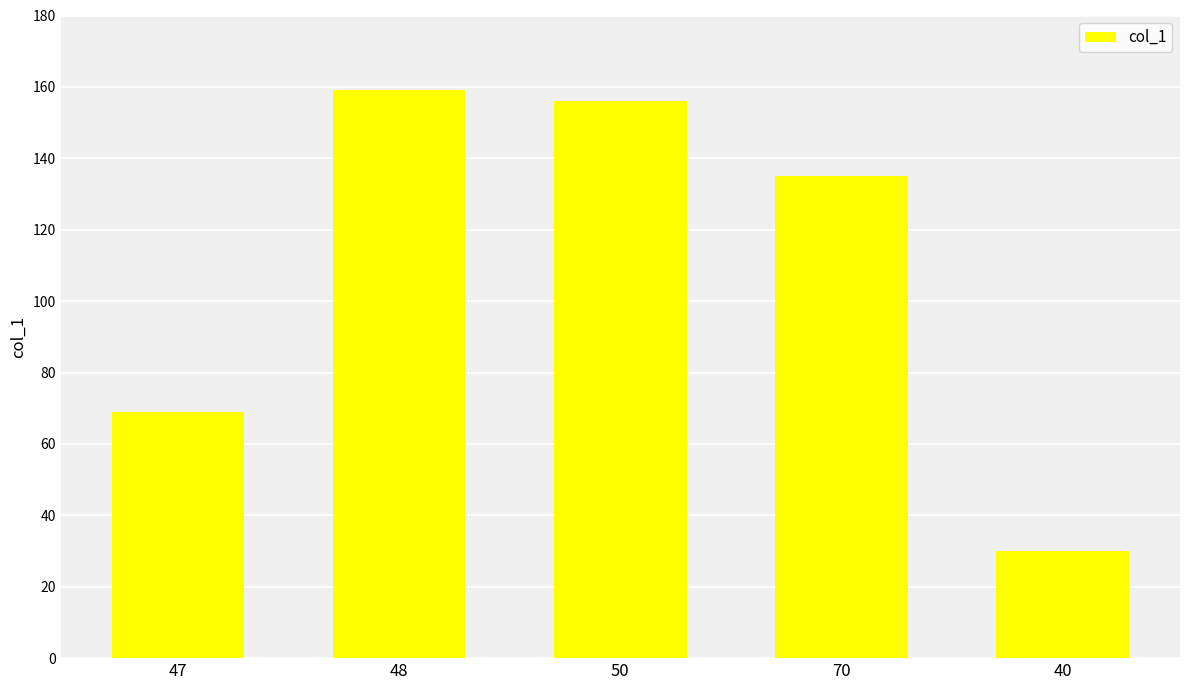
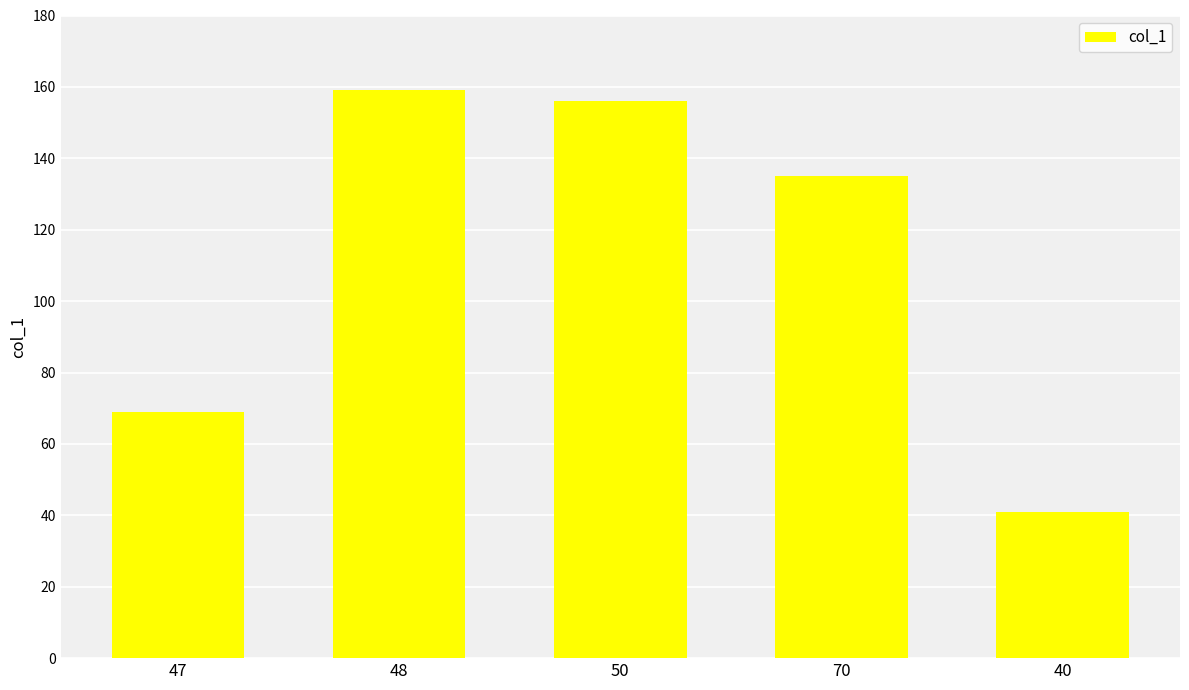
  {
    "47": 69,
    "48": 159,
    "50": 156,
    "70": 135,
-   "40": 30
+   "40": 41
  }
